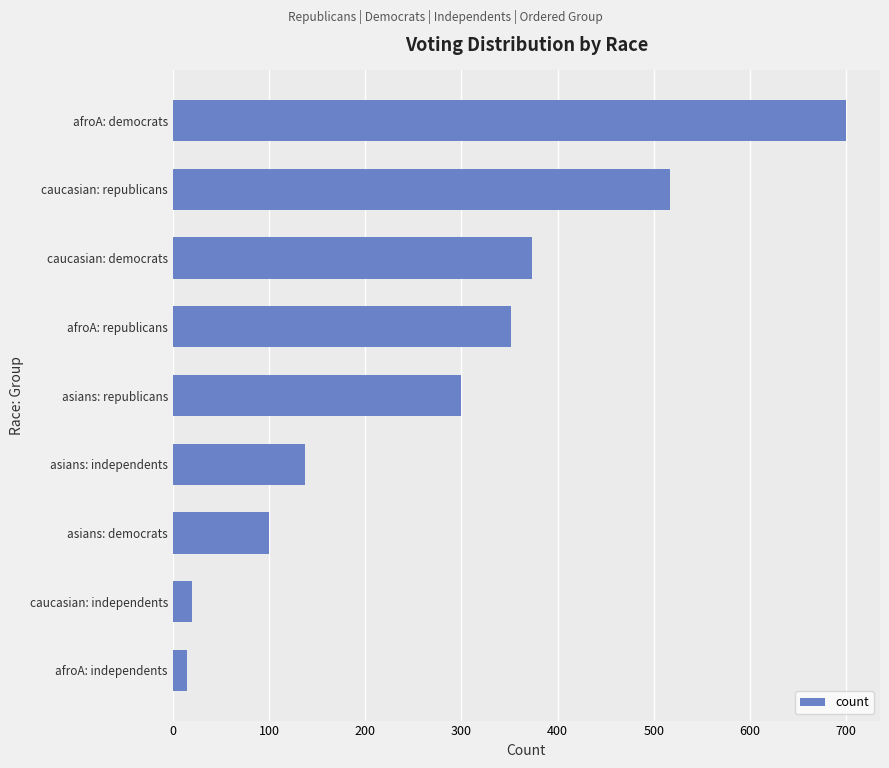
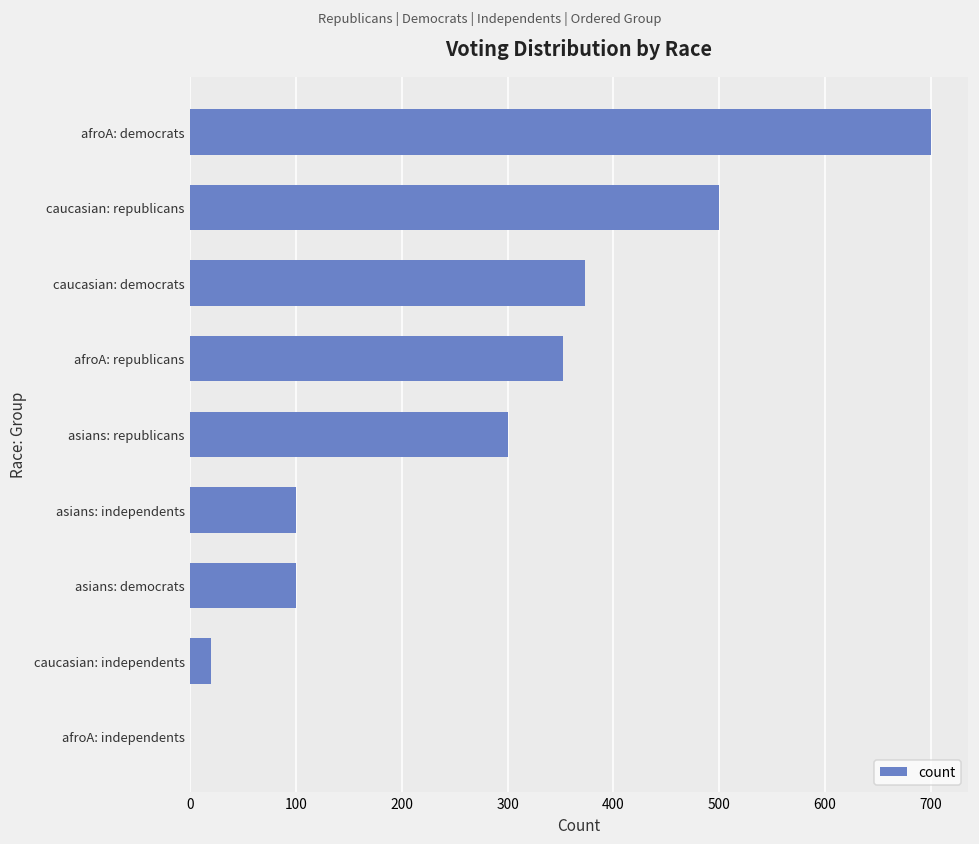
  {
    "afroA: democrats": 700,
-   "caucasian: republicans": 520,
+   "caucasian: republicans": 500,
    "caucasian: democrats": 370,
    "afroA: republicans": 350,
    "asians: republicans": 300,
-   "asians: independents": 140,
+   "asians: independents": 100,
    "asians: democrats": 100,
    "caucasian: independents": 20,
-   "afroA: independents": 20
+   "afroA: independents": 0
  }
